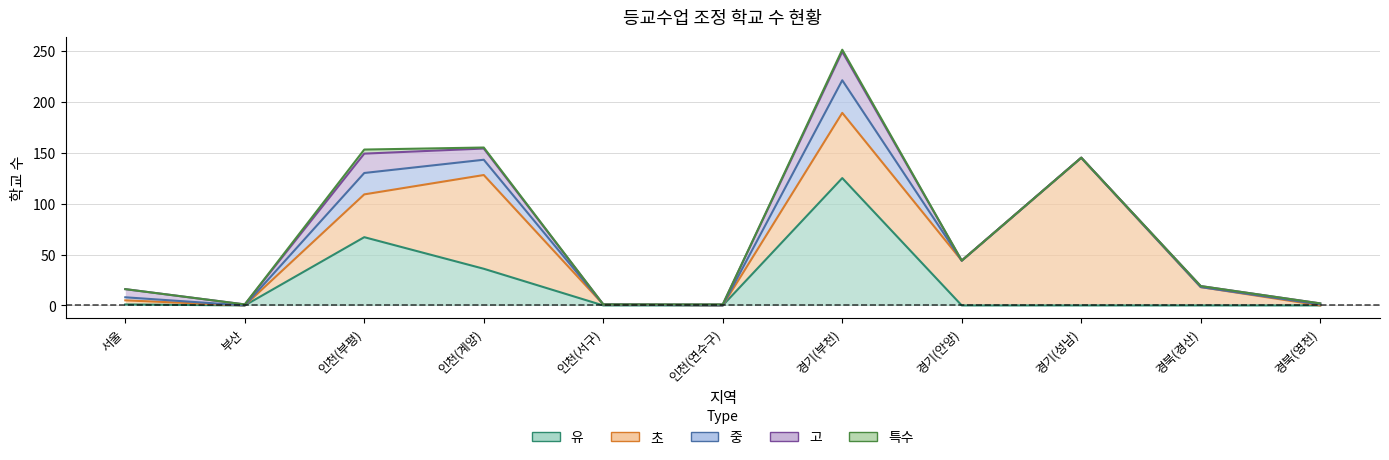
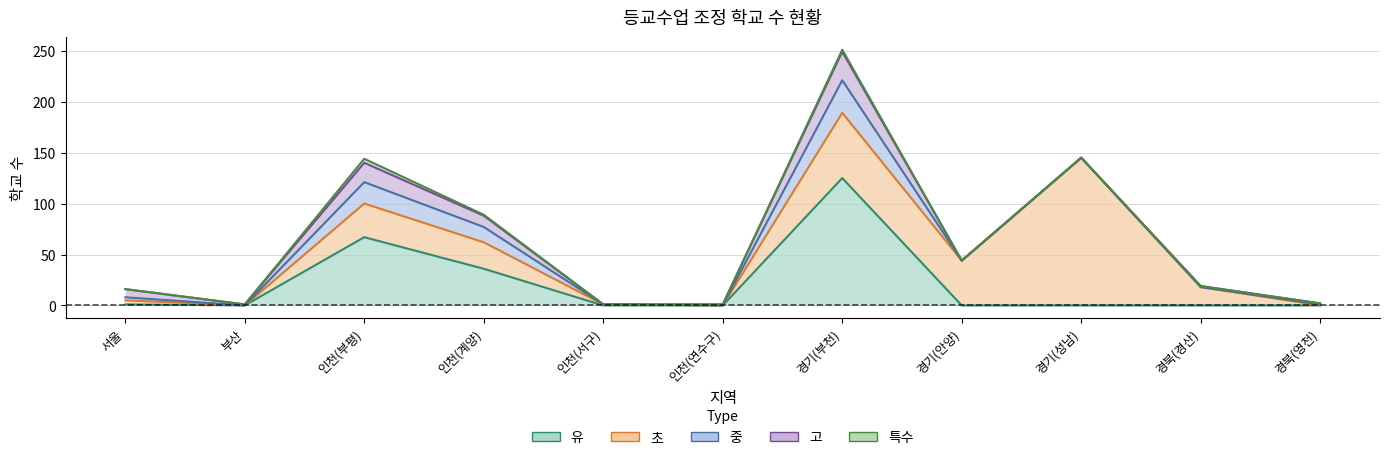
  {
    "초": {
      "서울": 4,
-     "인천(부평)": 42,
-     "인천(계양)": 92,
+     "인천(부평)": 33,
+     "인천(계양)": 26,
      "경기(부천)": 64
    }
  }
